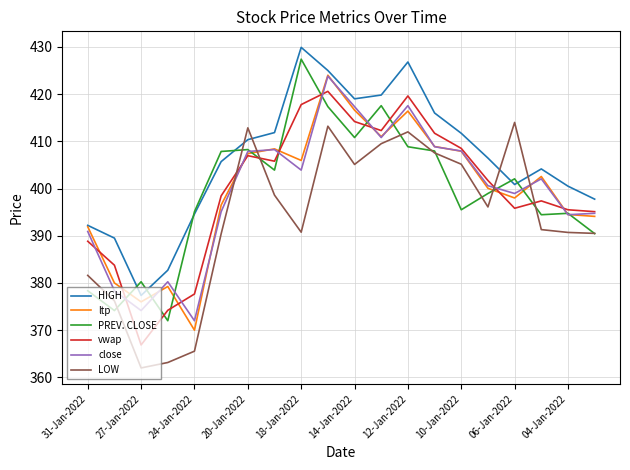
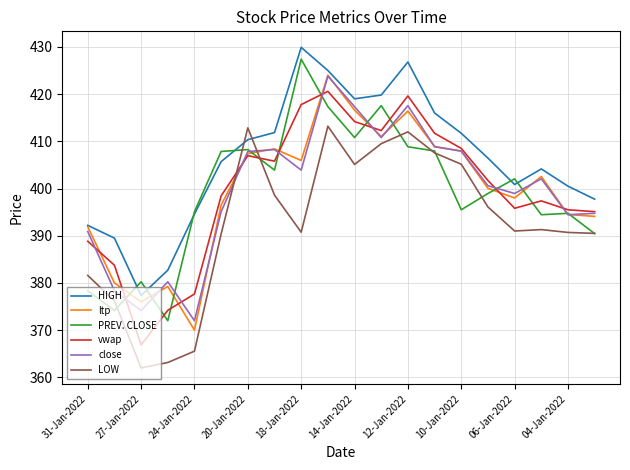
  {
    "HIGH": {
      "20-Jan-2022": 410,
      "18-Jan-2022": 430,
      "14-Jan-2022": 419,
      "12-Jan-2022": 427,
      "10-Jan-2022": 412,
      "06-Jan-2022": 401,
      "04-Jan-2022": 401
    },
    "ltp": {
      "24-Jan-2022": 370,
      "18-Jan-2022": 406,
      "14-Jan-2022": 417,
      "12-Jan-2022": 416,
      "06-Jan-2022": 398
    },
    "PREV. CLOSE": {
      "27-Jan-2022": 380,
      "18-Jan-2022": 427,
      "14-Jan-2022": 411,
      "12-Jan-2022": 409,
      "10-Jan-2022": 396,
      "06-Jan-2022": 402
    },
    "vwap": {
      "31-Jan-2022": 389,
      "24-Jan-2022": 378,
      "18-Jan-2022": 418,
      "14-Jan-2022": 414,
      "12-Jan-2022": 420,
      "10-Jan-2022": 409,
      "06-Jan-2022": 396,
      "04-Jan-2022": 396
    },
    "close": {
      "31-Jan-2022": 391,
      "24-Jan-2022": 372,
      "18-Jan-2022": 404,
      "14-Jan-2022": 417,
      "12-Jan-2022": 418,
      "06-Jan-2022": 399
    },
    "LOW": {
      "31-Jan-2022": 382,
      "24-Jan-2022": 366,
      "20-Jan-2022": 413,
      "18-Jan-2022": 391,
      "14-Jan-2022": 405,
      "12-Jan-2022": 412,
      "10-Jan-2022": 405,
-     "06-Jan-2022": 414,
+     "06-Jan-2022": 391,
      "04-Jan-2022": 391
    }
  }
